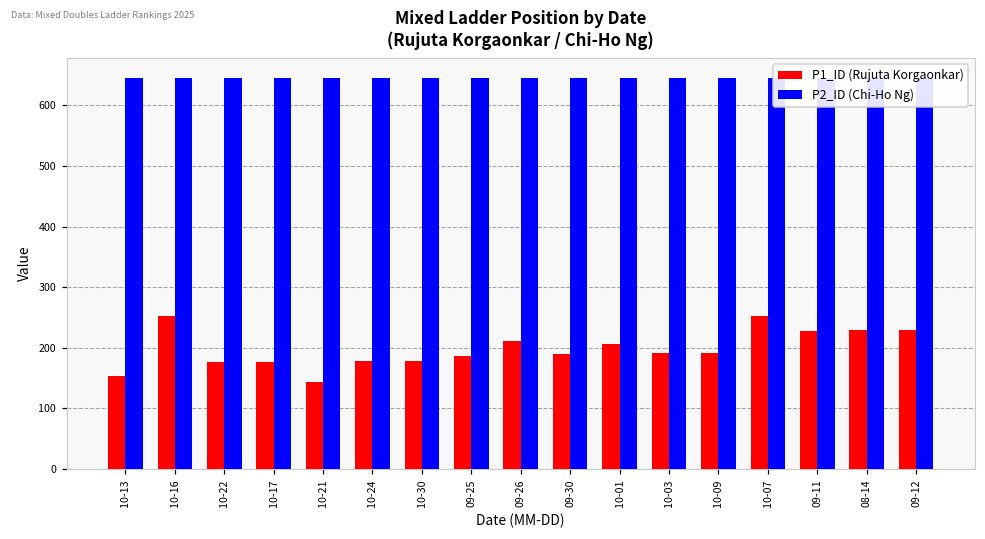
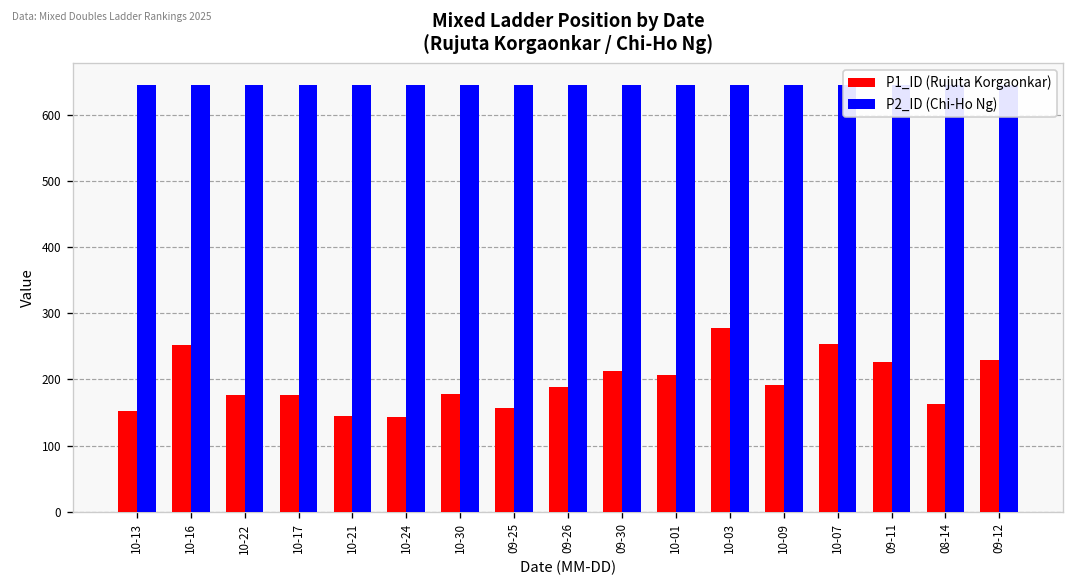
  {
    "P1_ID (Rujuta Korgaonkar)": {
      "10-13": 150,
      "10-16": 250,
      "10-22": 180,
      "10-17": 180,
      "10-21": 140,
-     "10-24": 180,
+     "10-24": 140,
      "10-30": 180,
-     "09-25": 190,
-     "09-26": 210,
-     "09-30": 190,
+     "09-25": 160,
+     "09-26": 190,
+     "09-30": 210,
      "10-01": 210,
-     "10-03": 190,
+     "10-03": 280,
      "10-09": 190,
      "10-07": 250,
      "09-11": 230,
-     "08-14": 230,
+     "08-14": 160,
      "09-12": 230
    },
    "P2_ID (Chi-Ho Ng)": {
      "10-13": 650,
      "10-16": 650,
      "10-22": 650,
      "10-17": 650,
      "10-21": 650,
      "10-24": 650,
      "10-30": 650,
      "09-25": 650,
      "09-26": 650,
      "09-30": 650,
      "10-01": 650,
      "10-03": 650,
      "10-09": 650
    }
  }
